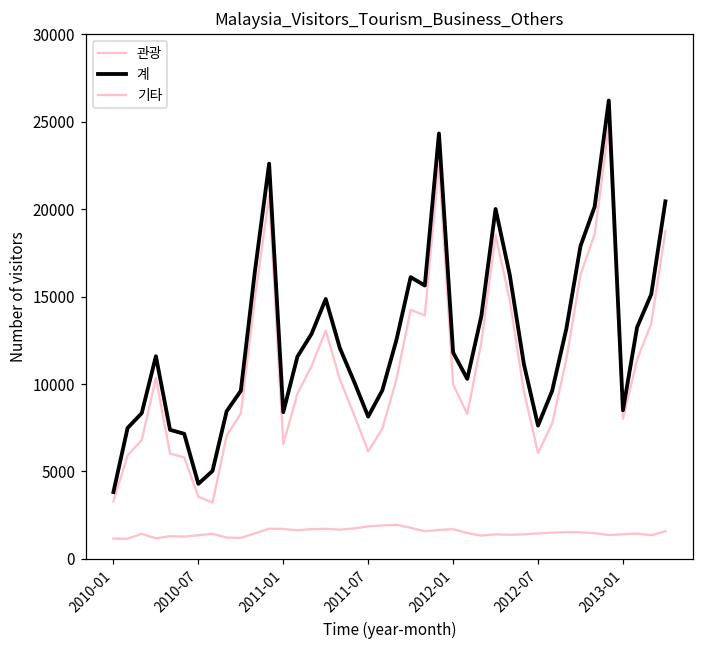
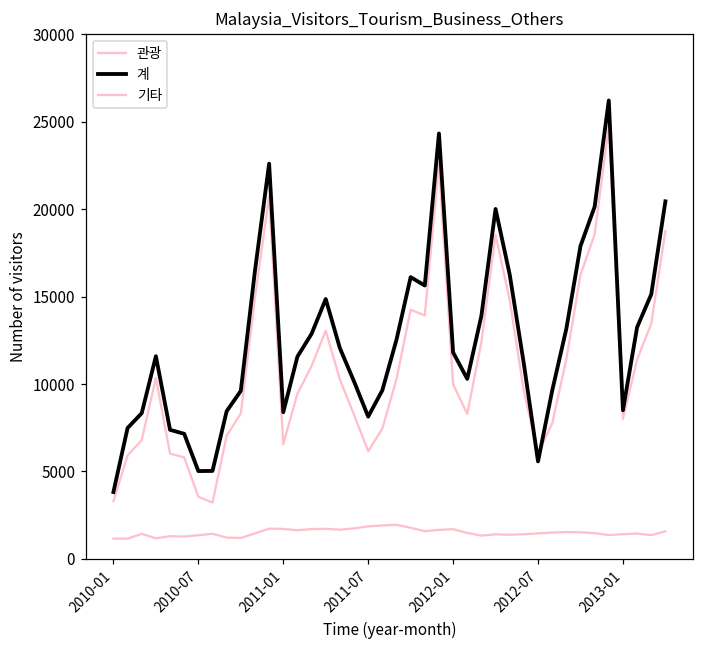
  {
    "계": {
      "2010-01": 3800,
-     "2010-07": 4300,
+     "2010-07": 5000,
      "2011-01": 8400,
      "2011-07": 8100,
      "2012-01": 11800,
-     "2012-07": 7600,
+     "2012-07": 5600,
      "2013-01": 8500
    }
  }
